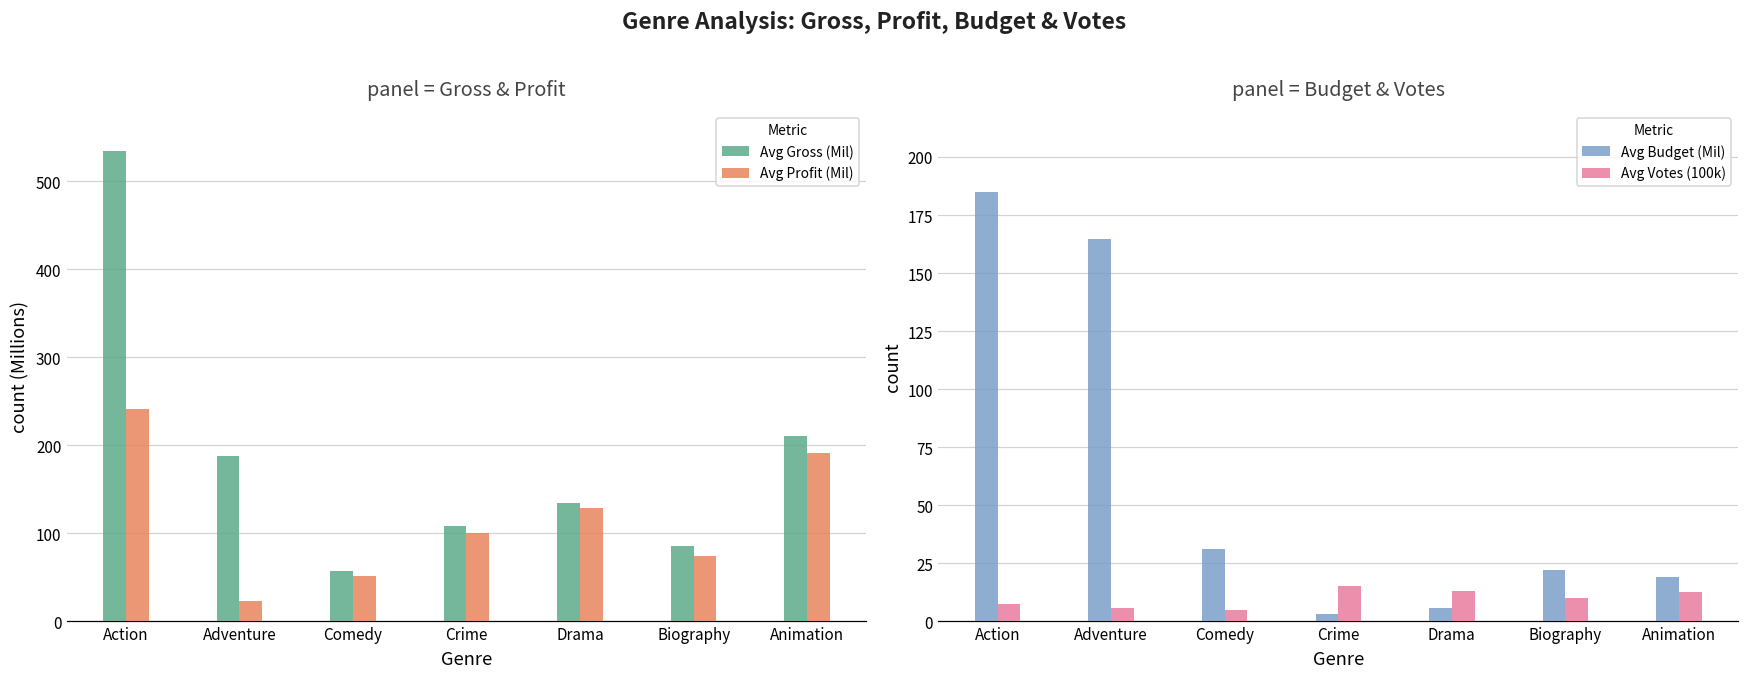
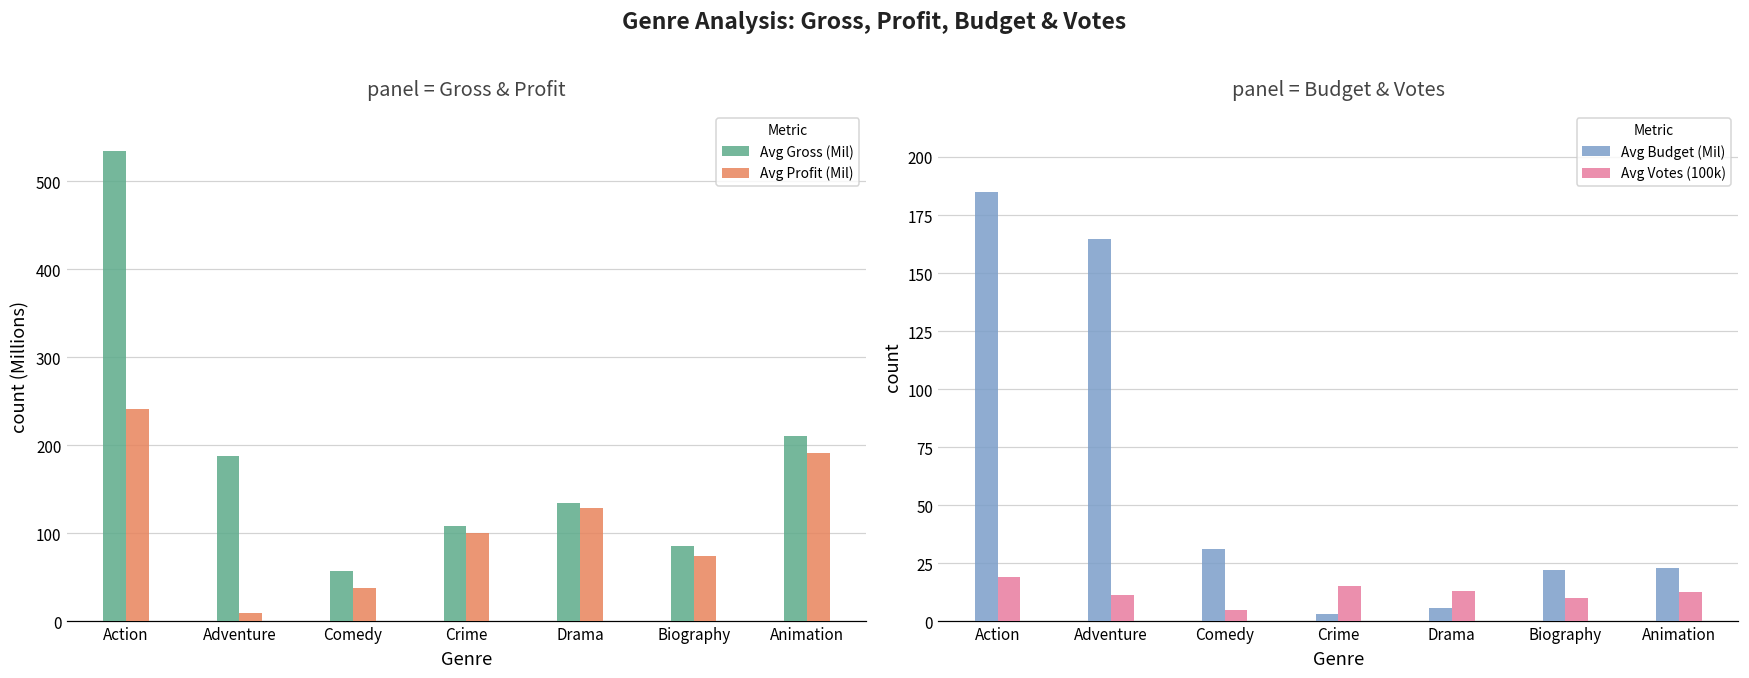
  {
    "panel = Gross & Profit": {
      "Avg Gross (Mil)": {
        "Action": 530,
        "Adventure": 190,
        "Comedy": 60,
        "Crime": 110,
        "Drama": 130,
        "Biography": 90,
        "Animation": 210
      },
      "Avg Profit (Mil)": {
        "Action": 240,
-       "Adventure": 20,
-       "Comedy": 50,
+       "Adventure": 10,
+       "Comedy": 40,
        "Crime": 100,
        "Drama": 130,
        "Biography": 70,
        "Animation": 190
      }
    },
    "panel = Budget & Votes": {
      "Avg Budget (Mil)": {
        "Action": 185,
        "Adventure": 165,
        "Comedy": 31,
        "Crime": 3,
        "Drama": 6,
        "Biography": 22,
-       "Animation": 19
+       "Animation": 23
      },
      "Avg Votes (100k)": {
-       "Action": 7,
-       "Adventure": 6,
+       "Action": 19,
+       "Adventure": 12,
        "Comedy": 5,
        "Crime": 15,
        "Drama": 13,
        "Biography": 10,
        "Animation": 13
      }
    }
  }
